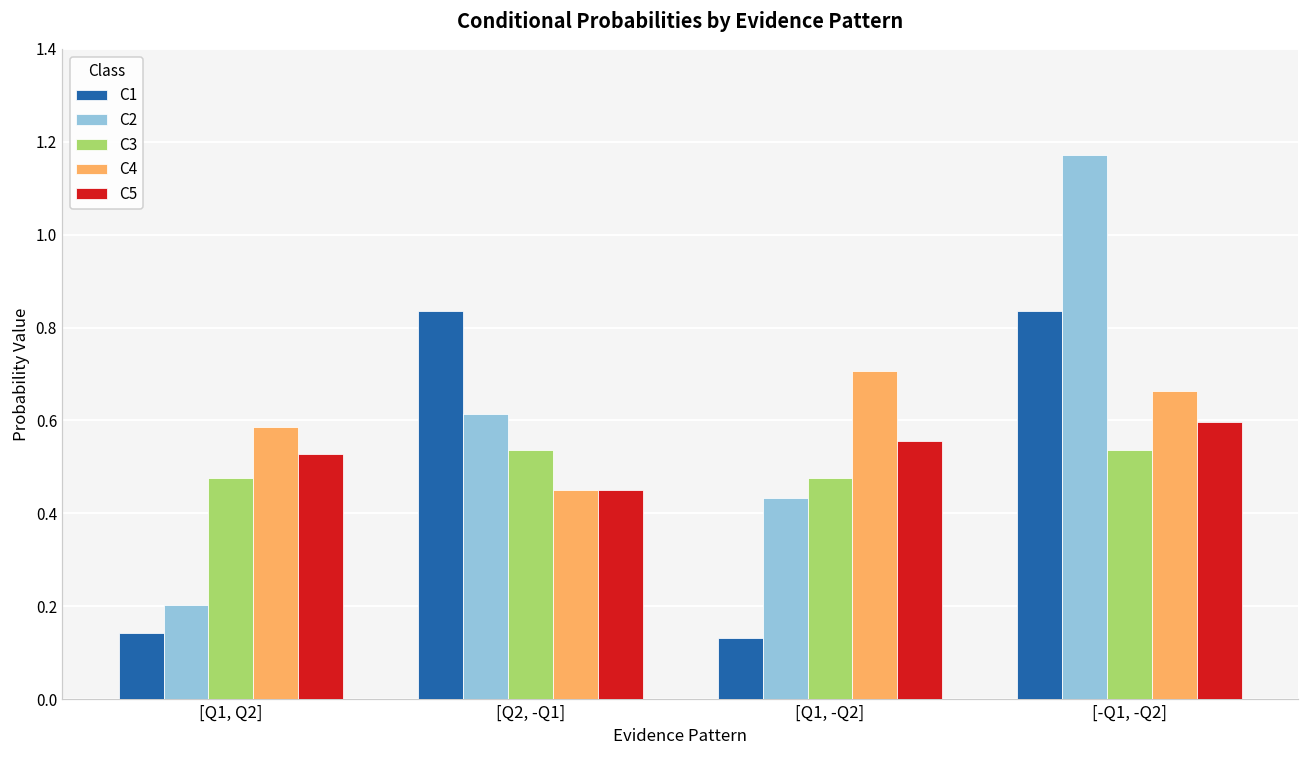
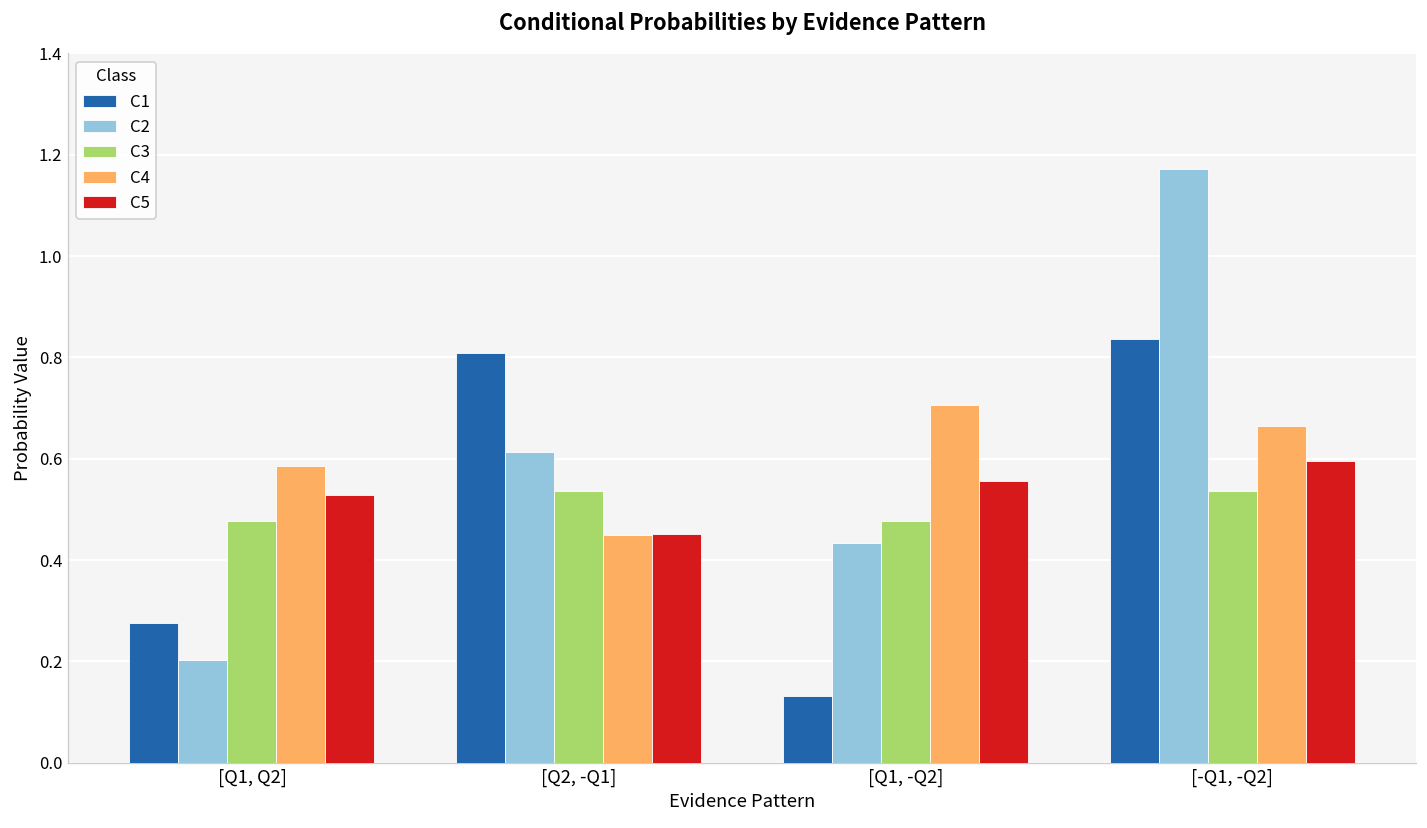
  {
    "C1": {
-     "[Q1, Q2]": 0.14,
-     "[Q2, -Q1]": 0.84,
+     "[Q1, Q2]": 0.28,
+     "[Q2, -Q1]": 0.81,
      "[Q1, -Q2]": 0.13,
      "[-Q1, -Q2]": 0.84
    },
    "C2": {
      "[Q1, Q2]": 0.20,
      "[Q2, -Q1]": 0.61,
      "[Q1, -Q2]": 0.43,
      "[-Q1, -Q2]": 1.17
    },
    "C3": {
      "[Q1, Q2]": 0.48,
      "[Q2, -Q1]": 0.54,
      "[Q1, -Q2]": 0.48,
      "[-Q1, -Q2]": 0.54
    },
    "C4": {
      "[Q1, Q2]": 0.59,
      "[Q2, -Q1]": 0.45,
      "[Q1, -Q2]": 0.71,
      "[-Q1, -Q2]": 0.66
    },
    "C5": {
      "[Q1, Q2]": 0.53,
      "[Q2, -Q1]": 0.45,
      "[Q1, -Q2]": 0.56,
      "[-Q1, -Q2]": 0.60
    }
  }
